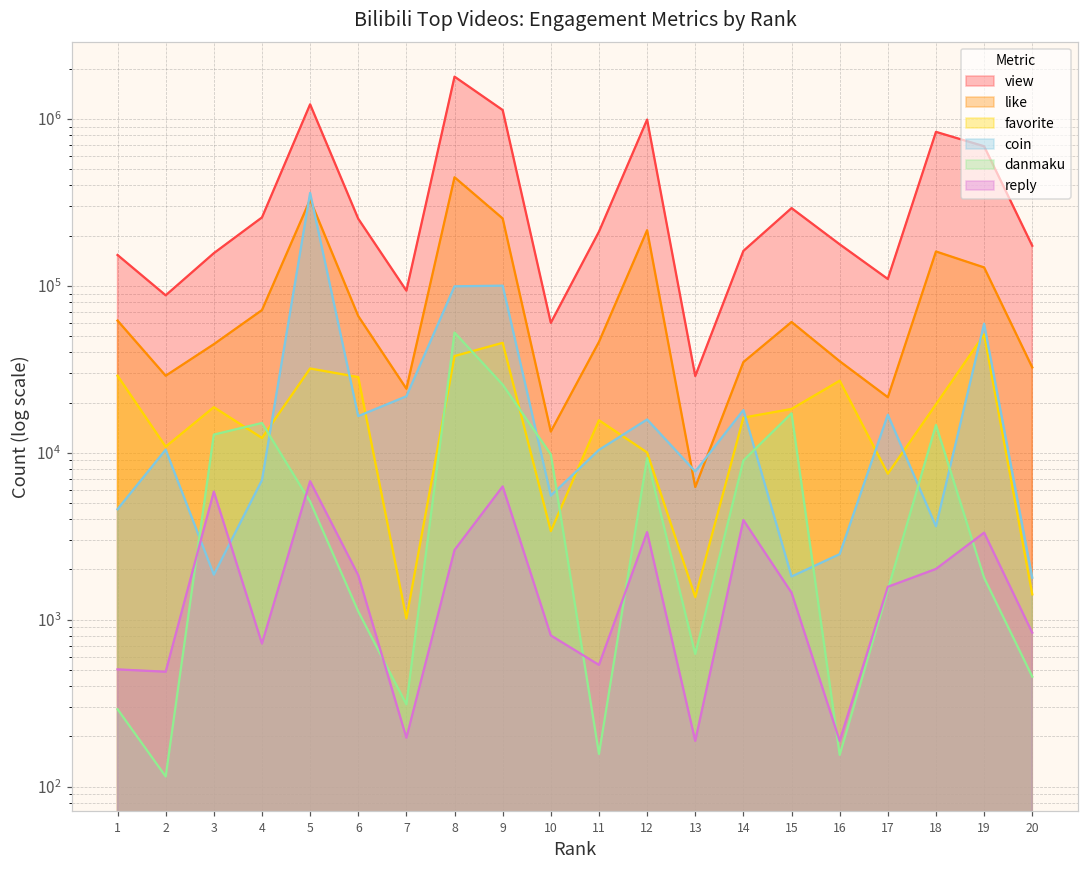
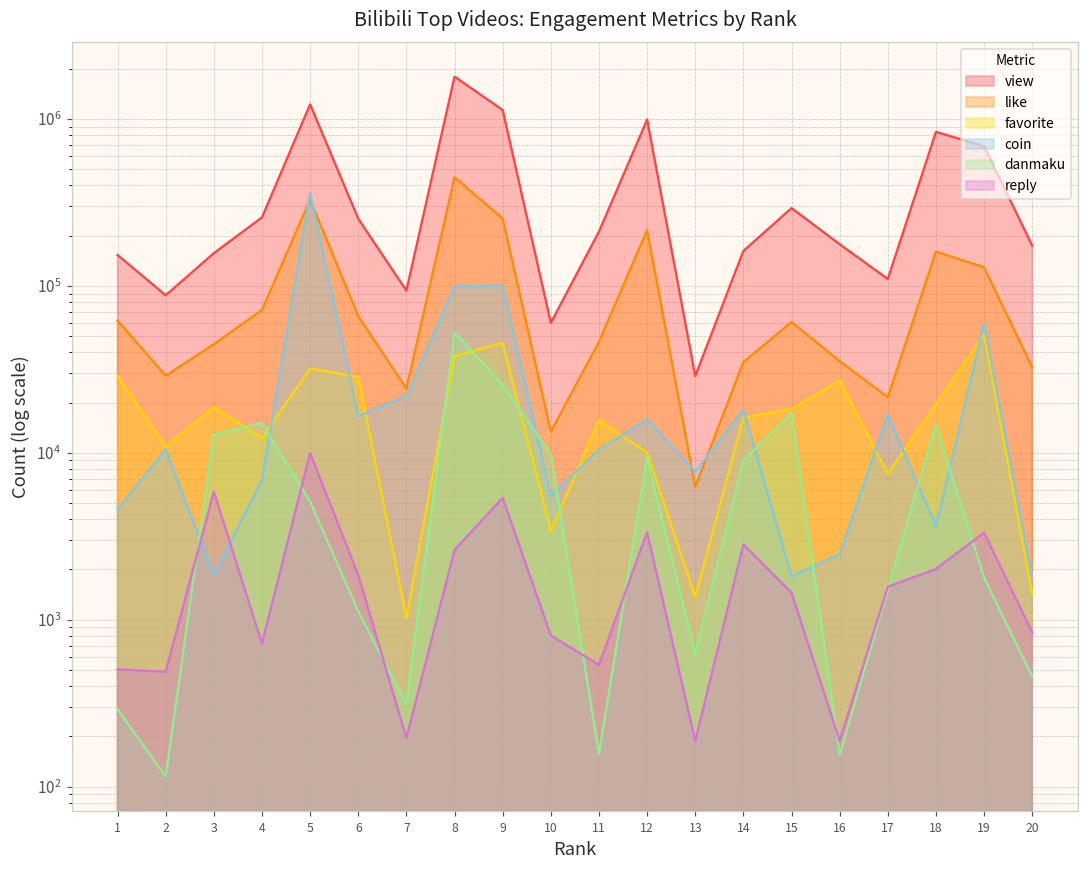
  {
    "reply": {
      "1": 500,
      "2": 490,
      "3": 5900,
      "4": 700,
-     "5": 7000,
+     "5": 10000,
      "6": 1800,
      "7": 200,
      "8": 2600,
-     "9": 6300,
+     "9": 5400,
      "10": 800,
      "11": 540,
      "12": 3300,
      "13": 190,
-     "14": 4000,
+     "14": 2800,
      "15": 1500,
      "16": 190,
      "17": 1600,
      "18": 2000,
      "19": 3300,
      "20": 800
    }
  }
